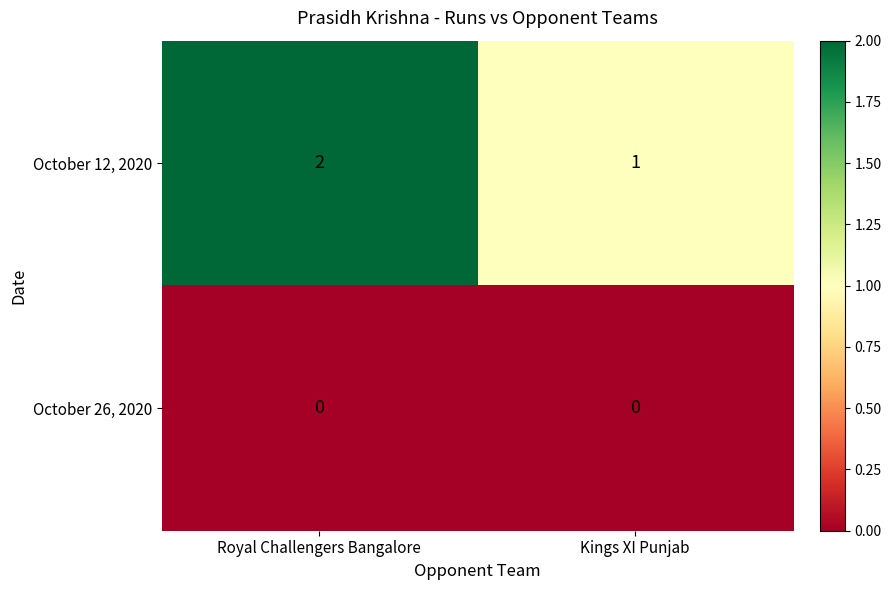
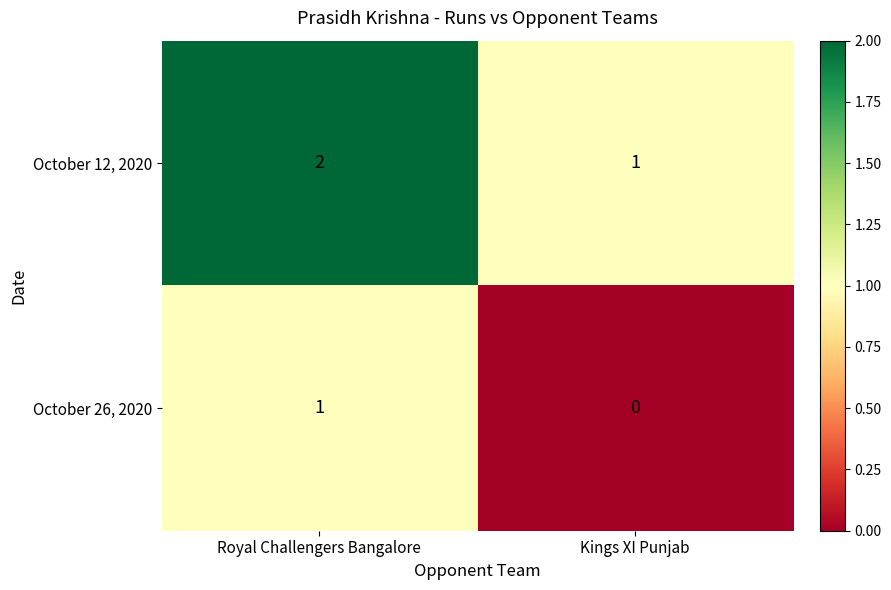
  {
    "October 12, 2020": {
      "Royal Challengers Bangalore": 2,
      "Kings XI Punjab": 1
    },
    "October 26, 2020": {
-     "Royal Challengers Bangalore": 0,
+     "Royal Challengers Bangalore": 1,
      "Kings XI Punjab": 0
    }
  }
